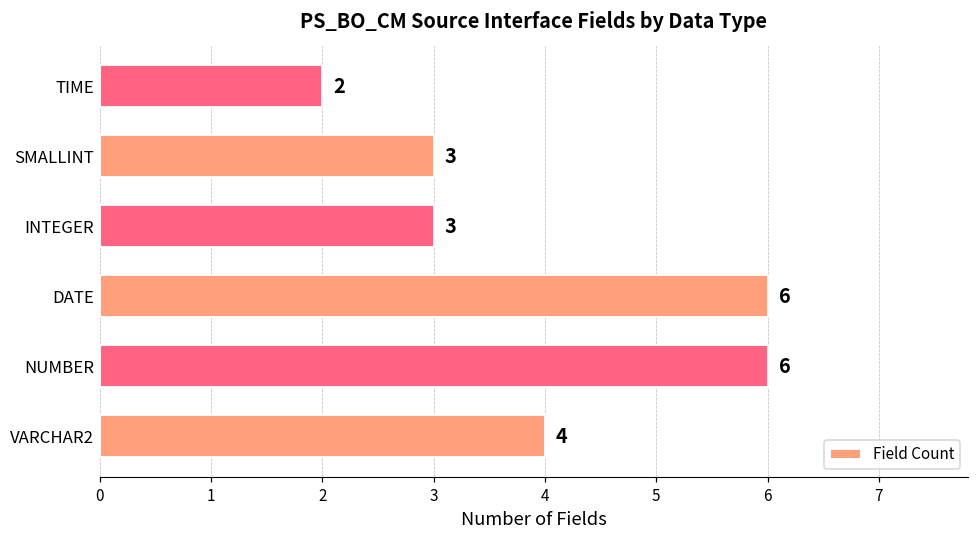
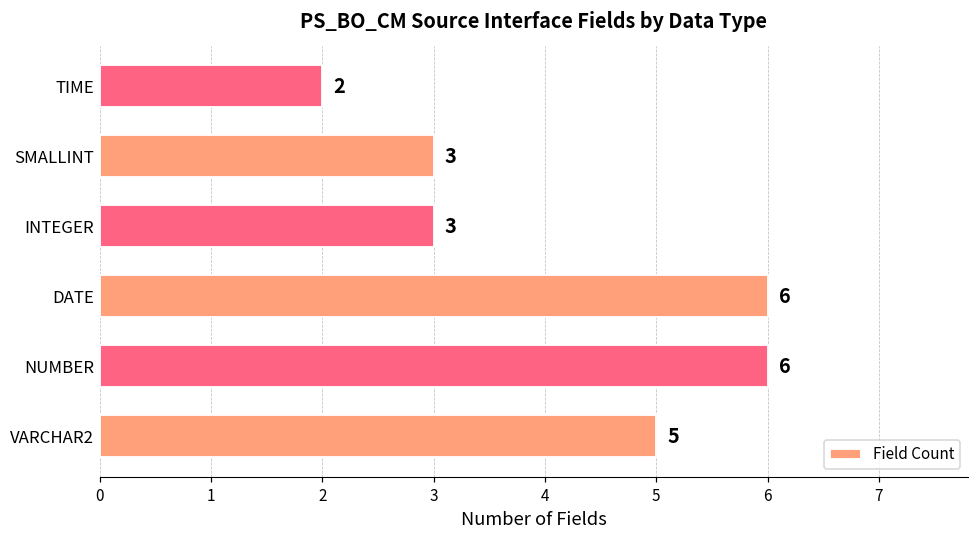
  {
    "TIME": 2,
    "SMALLINT": 3,
    "INTEGER": 3,
    "DATE": 6,
    "NUMBER": 6,
-   "VARCHAR2": 4
+   "VARCHAR2": 5
  }
